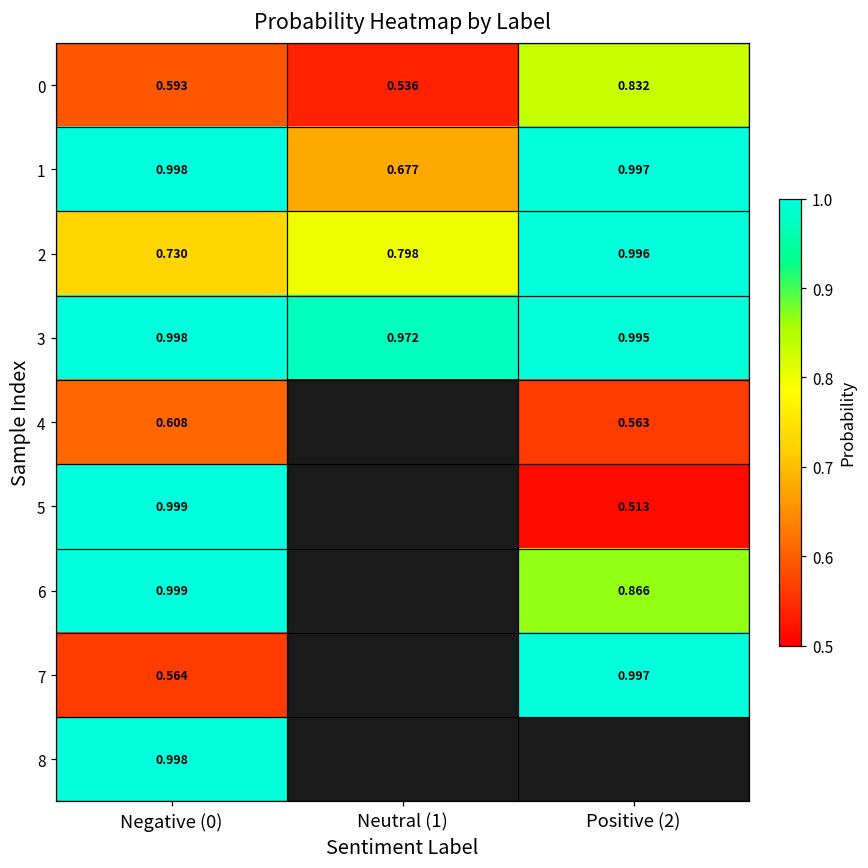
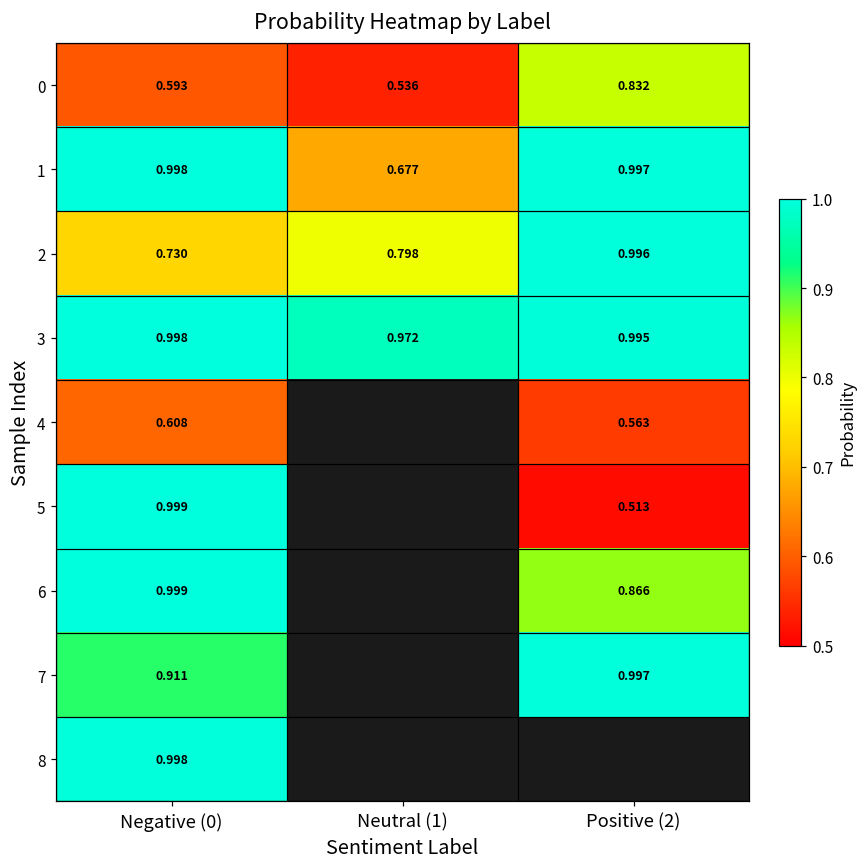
  {
    "0": {
      "Negative (0)": 0.593,
      "Neutral (1)": 0.536,
      "Positive (2)": 0.832
    },
    "1": {
      "Negative (0)": 0.998,
      "Neutral (1)": 0.677,
      "Positive (2)": 0.997
    },
    "2": {
      "Negative (0)": 0.730,
      "Neutral (1)": 0.798,
      "Positive (2)": 0.996
    },
    "3": {
      "Negative (0)": 0.998,
      "Neutral (1)": 0.972,
      "Positive (2)": 0.995
    },
    "4": {
      "Negative (0)": 0.608,
      "Positive (2)": 0.563
    },
    "5": {
      "Negative (0)": 0.999,
      "Positive (2)": 0.513
    },
    "6": {
      "Negative (0)": 0.999,
      "Positive (2)": 0.866
    },
    "7": {
-     "Negative (0)": 0.564,
+     "Negative (0)": 0.911,
      "Positive (2)": 0.997
    },
    "8": {
      "Negative (0)": 0.998
    }
  }
